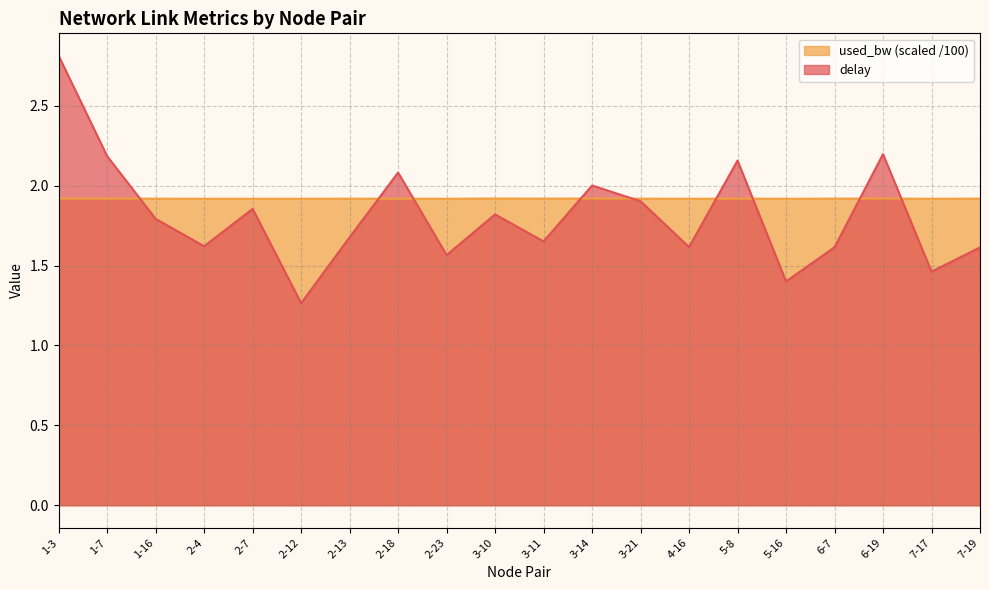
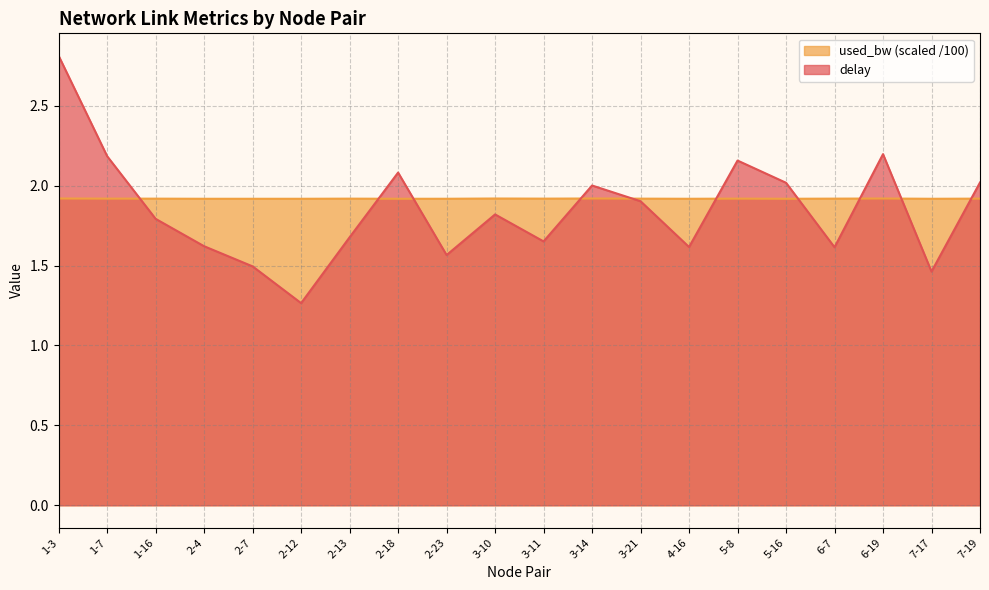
  {
    "used_bw (scaled /100)": {
      "1-3": 1.92,
      "1-7": 1.92,
      "1-16": 1.92,
      "2-4": 1.92,
      "2-7": 1.92,
      "2-12": 1.92,
      "2-13": 1.92,
      "2-18": 1.92,
      "2-23": 1.92,
      "3-10": 1.92,
      "3-11": 1.92,
      "3-14": 1.92,
      "4-16": 1.92,
      "5-8": 1.92,
      "5-16": 1.92,
      "6-7": 1.92,
      "6-19": 1.92,
      "7-17": 1.92,
      "7-19": 1.92
    },
    "delay": {
      "1-3": 2.81,
      "1-7": 2.18,
      "1-16": 1.79,
      "2-4": 1.62,
-     "2-7": 1.85,
+     "2-7": 1.49,
      "2-12": 1.26,
      "2-13": 1.68,
      "2-18": 2.08,
      "2-23": 1.57,
      "3-10": 1.82,
      "3-11": 1.65,
      "3-14": 2.00,
      "4-16": 1.62,
      "5-8": 2.16,
-     "5-16": 1.40,
+     "5-16": 2.02,
      "6-7": 1.61,
      "6-19": 2.20,
      "7-17": 1.46,
-     "7-19": 1.61
+     "7-19": 2.02
    }
  }
